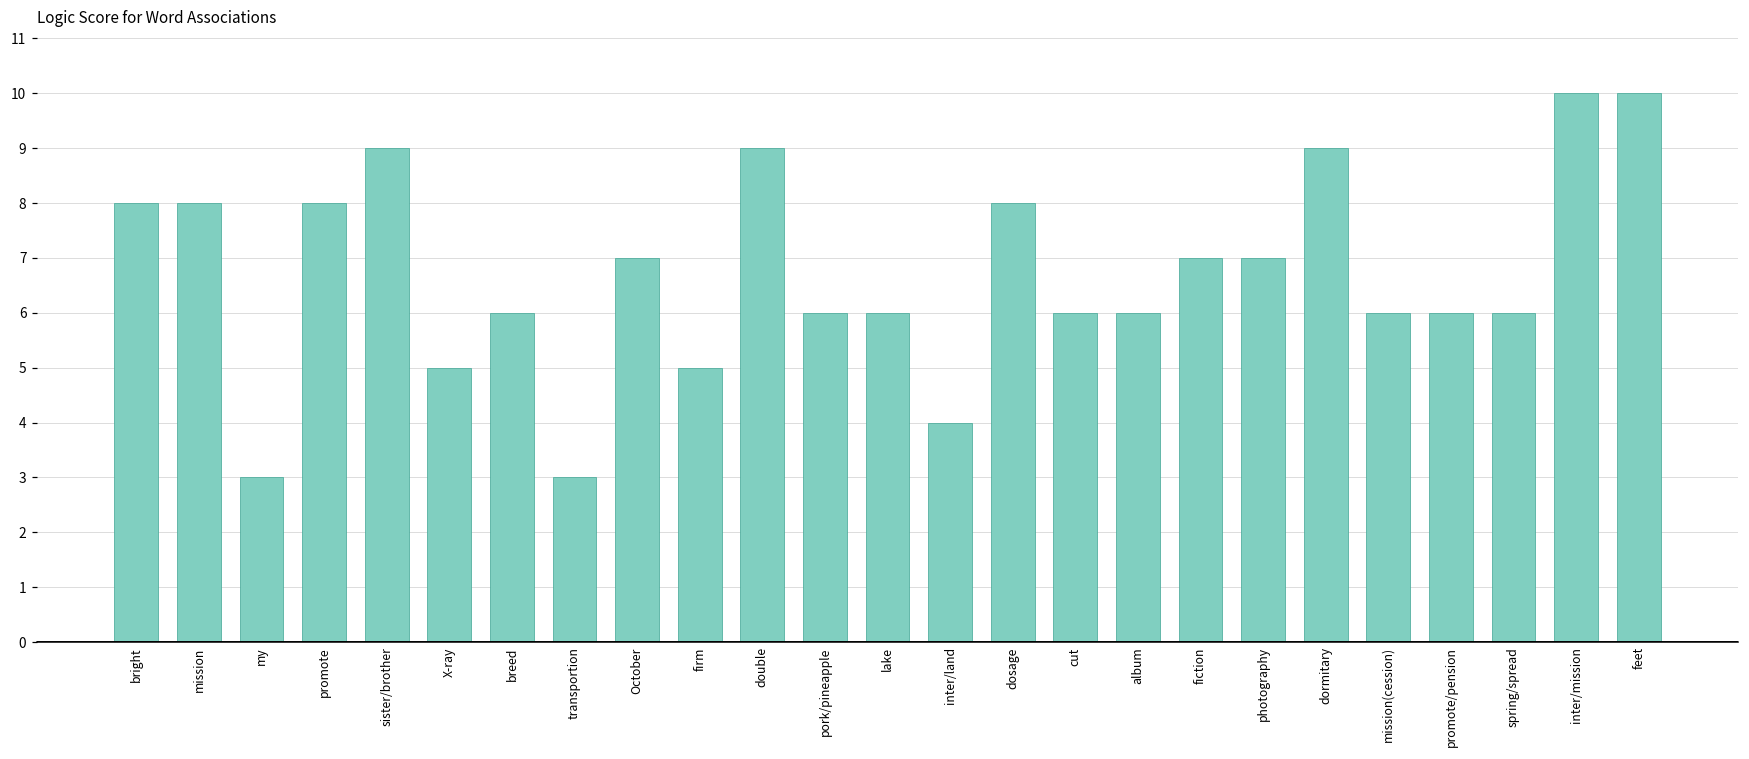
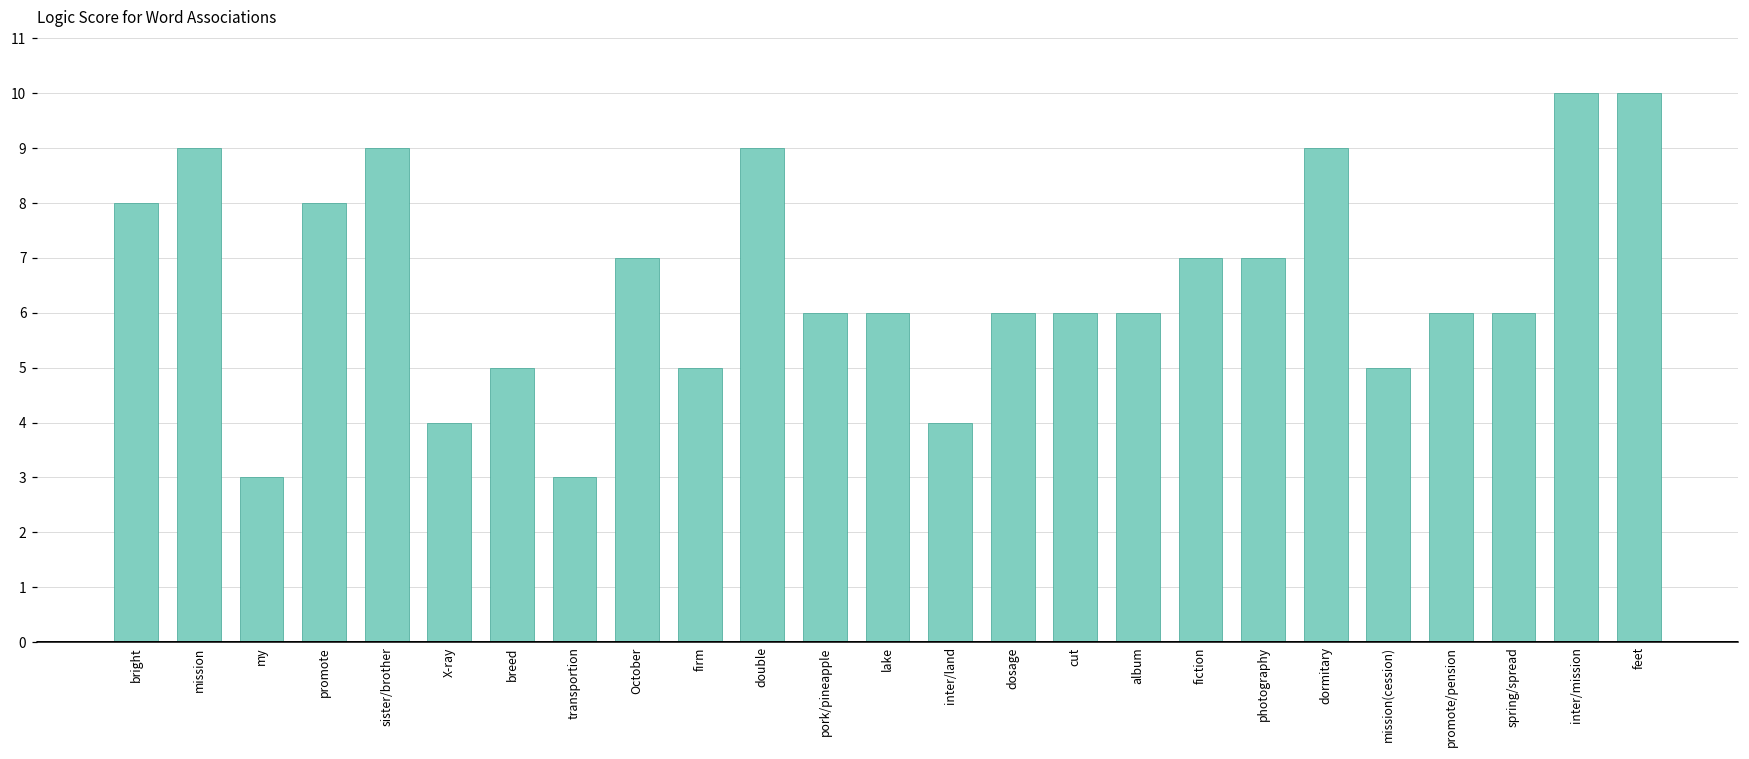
  {
    "bright": 8,
-   "mission": 8,
+   "mission": 9,
    "my": 3,
    "promote": 8,
    "sister/brother": 9,
-   "X-ray": 5,
-   "breed": 6,
+   "X-ray": 4,
+   "breed": 5,
    "transportion": 3,
    "October": 7,
    "firm": 5,
    "double": 9,
    "pork/pineapple": 6,
    "lake": 6,
    "inter/land": 4,
-   "dosage": 8,
+   "dosage": 6,
    "cut": 6,
    "album": 6,
    "fiction": 7,
    "photography": 7,
    "dormitary": 9,
-   "mission(cession)": 6,
+   "mission(cession)": 5,
    "promote/pension": 6,
    "spring/spread": 6,
    "inter/mission": 10,
    "feet": 10
  }
